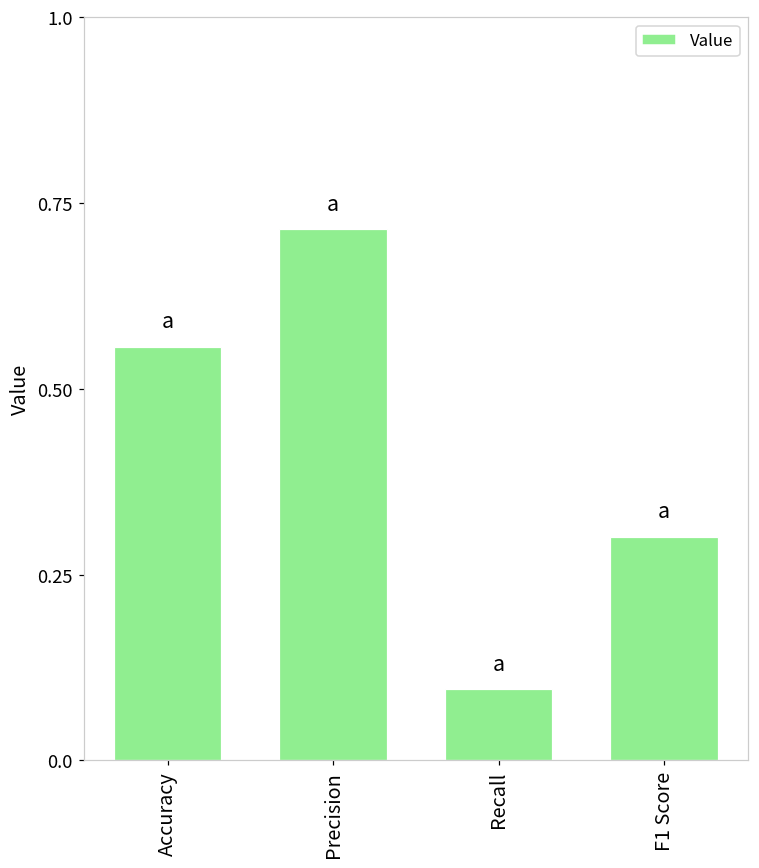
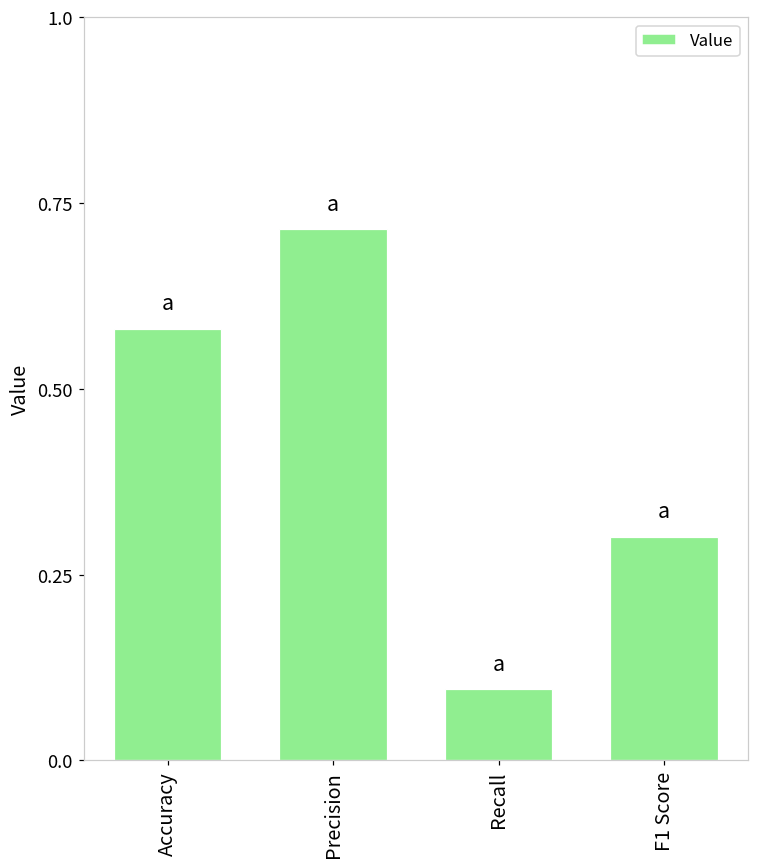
  {
-   "Accuracy": 0.56,
+   "Accuracy": 0.58,
    "Precision": 0.71,
    "Recall": 0.10,
    "F1 Score": 0.30
  }
